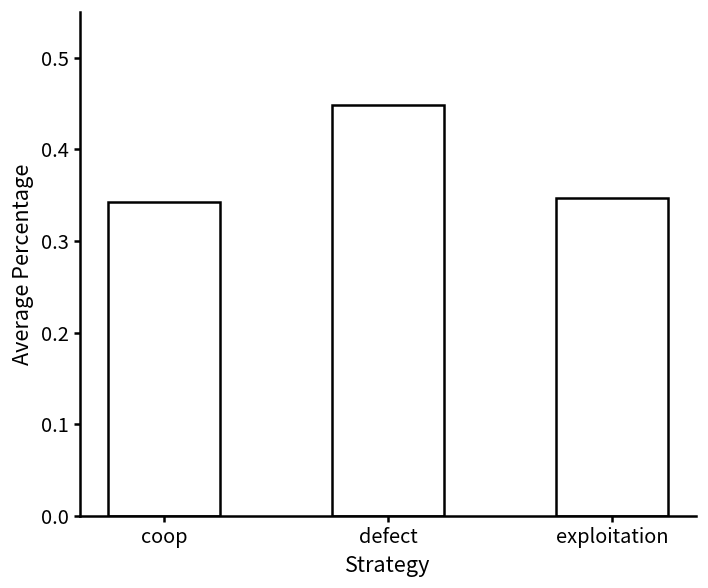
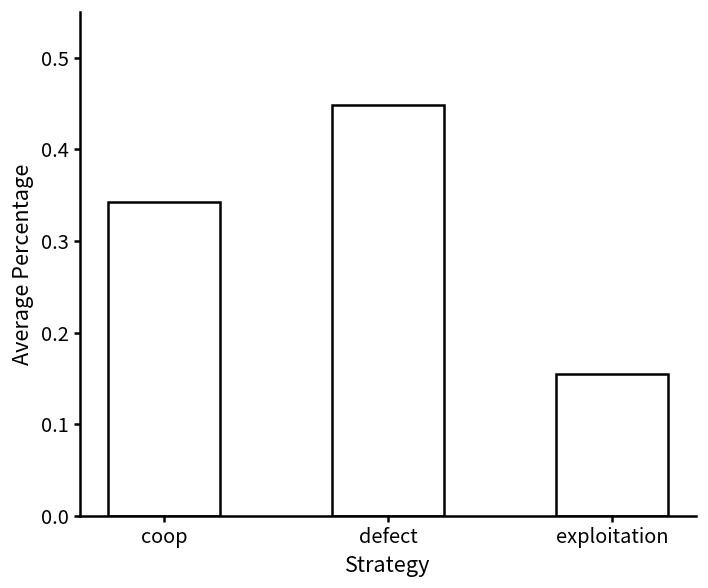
  {
    "coop": 0.34,
    "defect": 0.45,
-   "exploitation": 0.35
+   "exploitation": 0.16
  }
